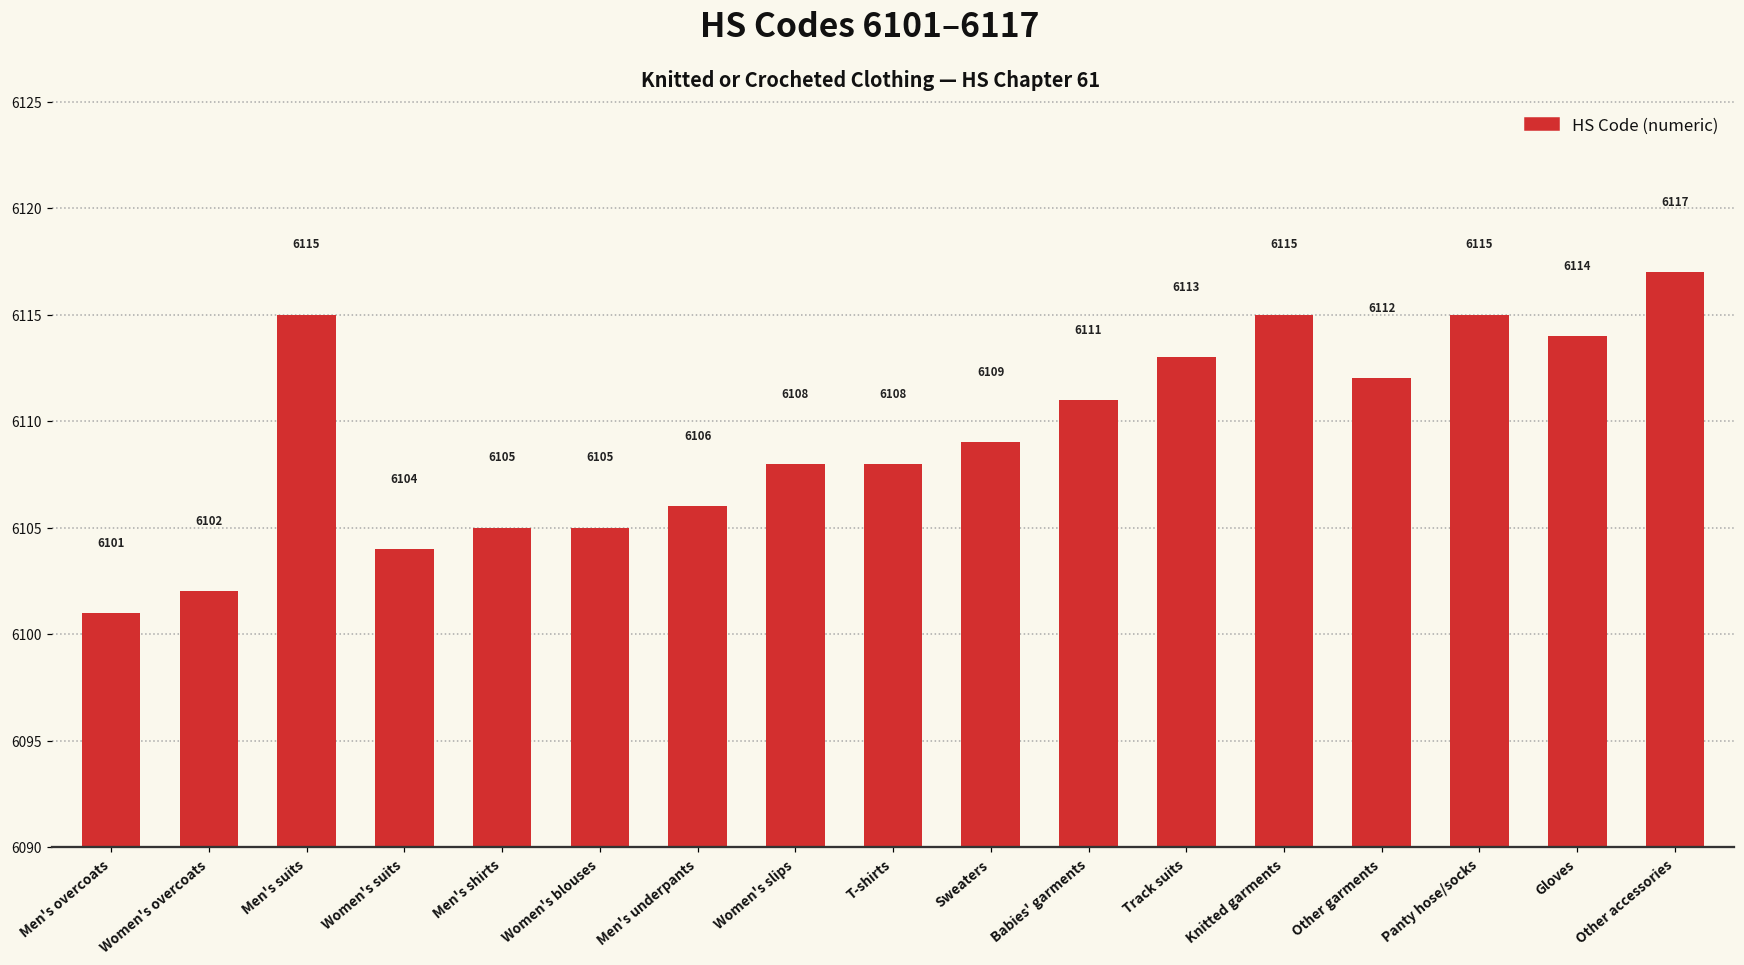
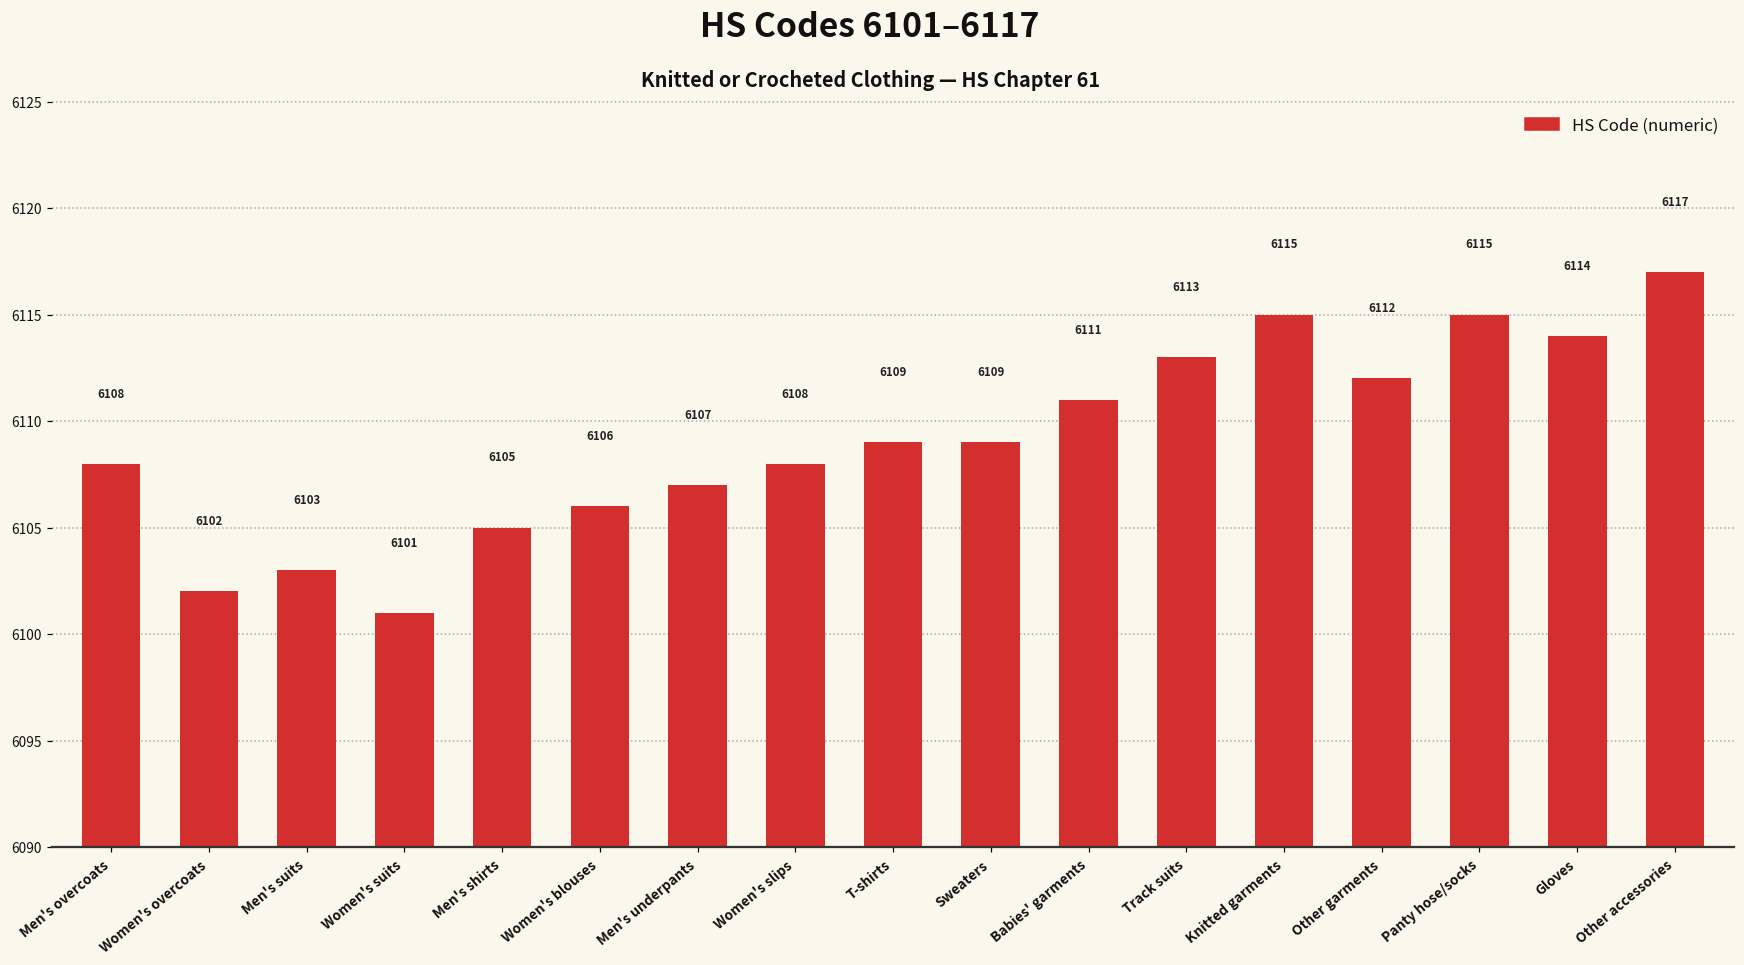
  {
-   "Men's overcoats": 6101,
-   "Men's suits": 6115,
-   "Women's suits": 6104,
-   "Women's blouses": 6105,
-   "Men's underpants": 6106,
-   "T-shirts": 6108
+   "Men's overcoats": 6108,
+   "Men's suits": 6103,
+   "Women's suits": 6101,
+   "Women's blouses": 6106,
+   "Men's underpants": 6107,
+   "T-shirts": 6109
  }
